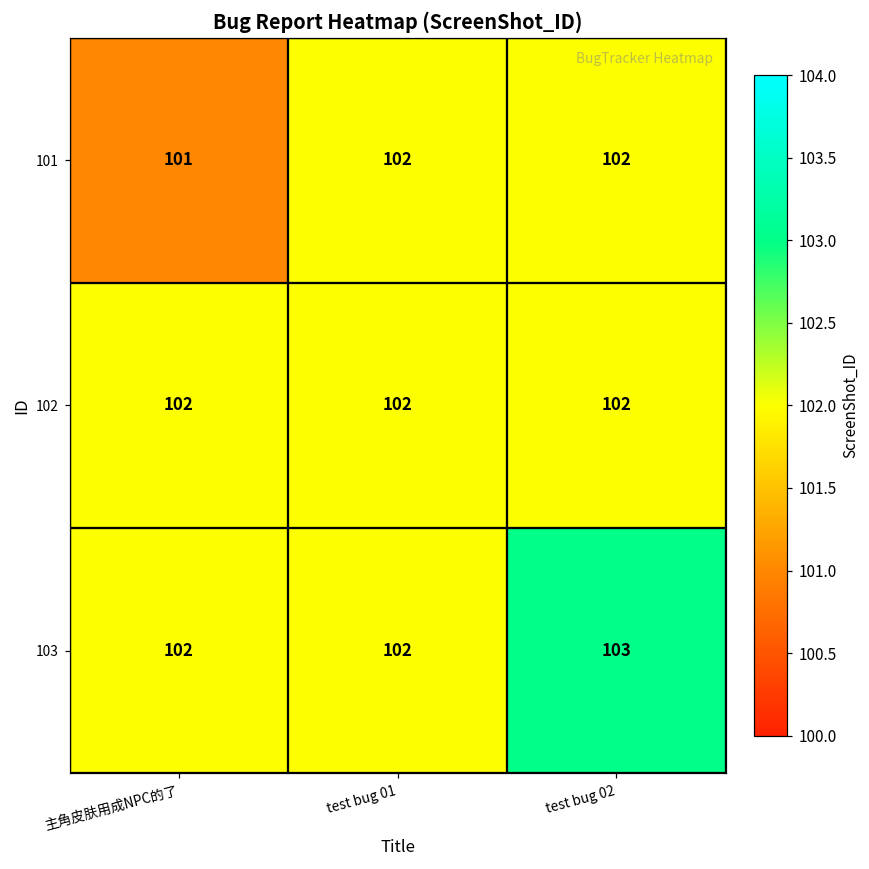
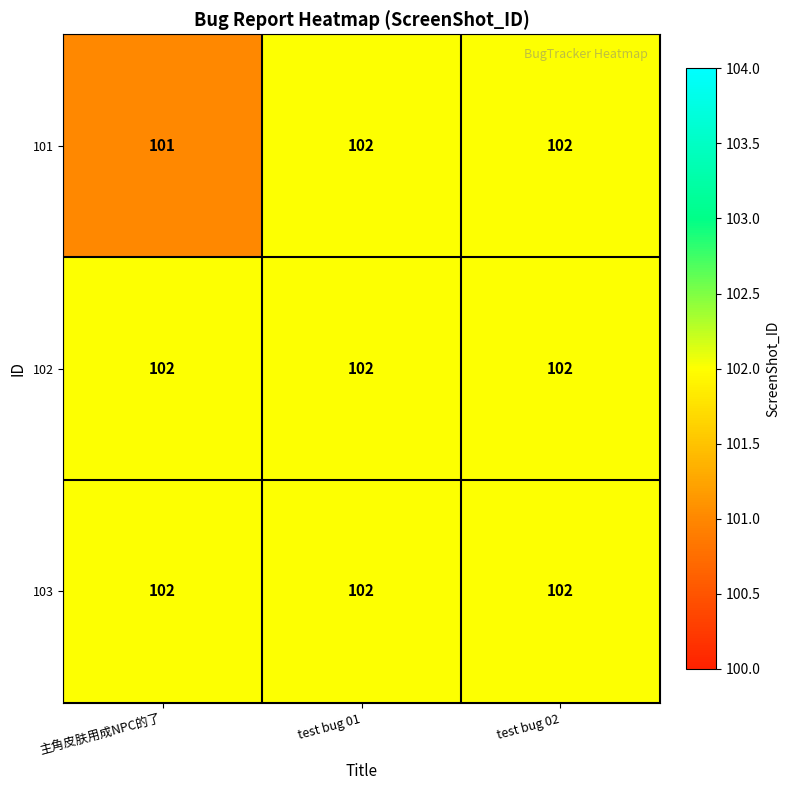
  {
    "101": {
      "主角皮肤用成NPC的了": 101,
      "test bug 01": 102
    },
    "102": {
      "主角皮肤用成NPC的了": 102,
      "test bug 01": 102,
      "test bug 02": 102
    },
    "103": {
      "主角皮肤用成NPC的了": 102,
      "test bug 01": 102,
-     "test bug 02": 103
+     "test bug 02": 102
    }
  }
